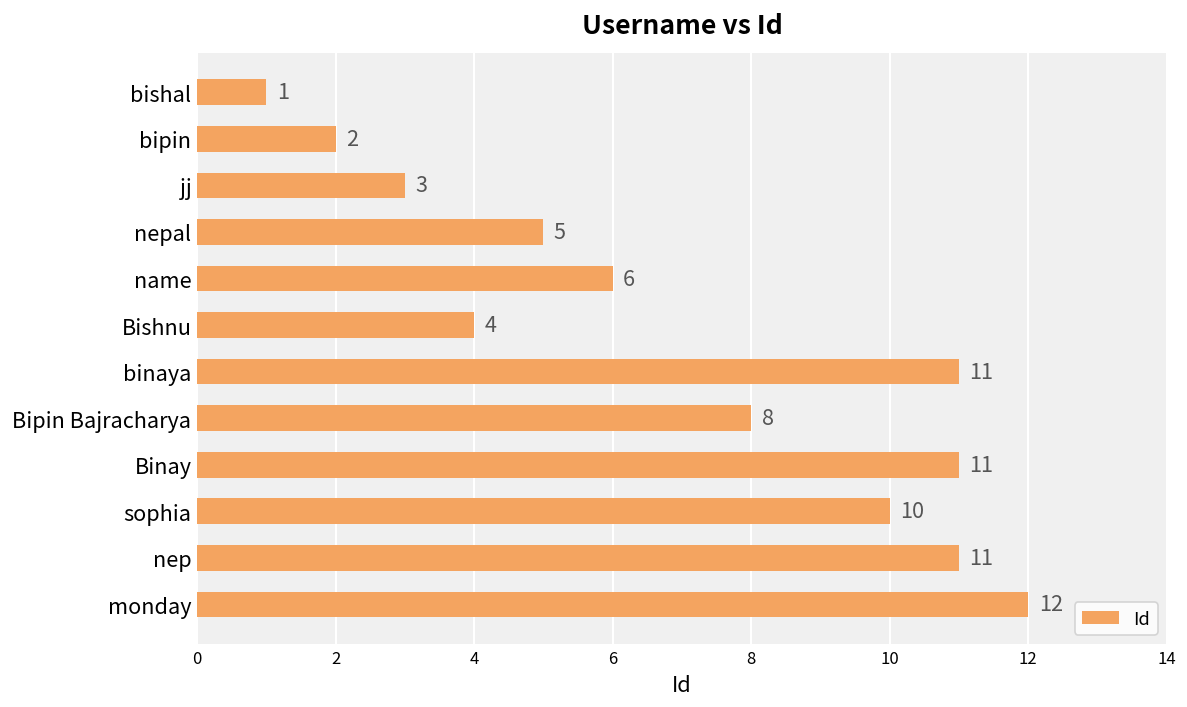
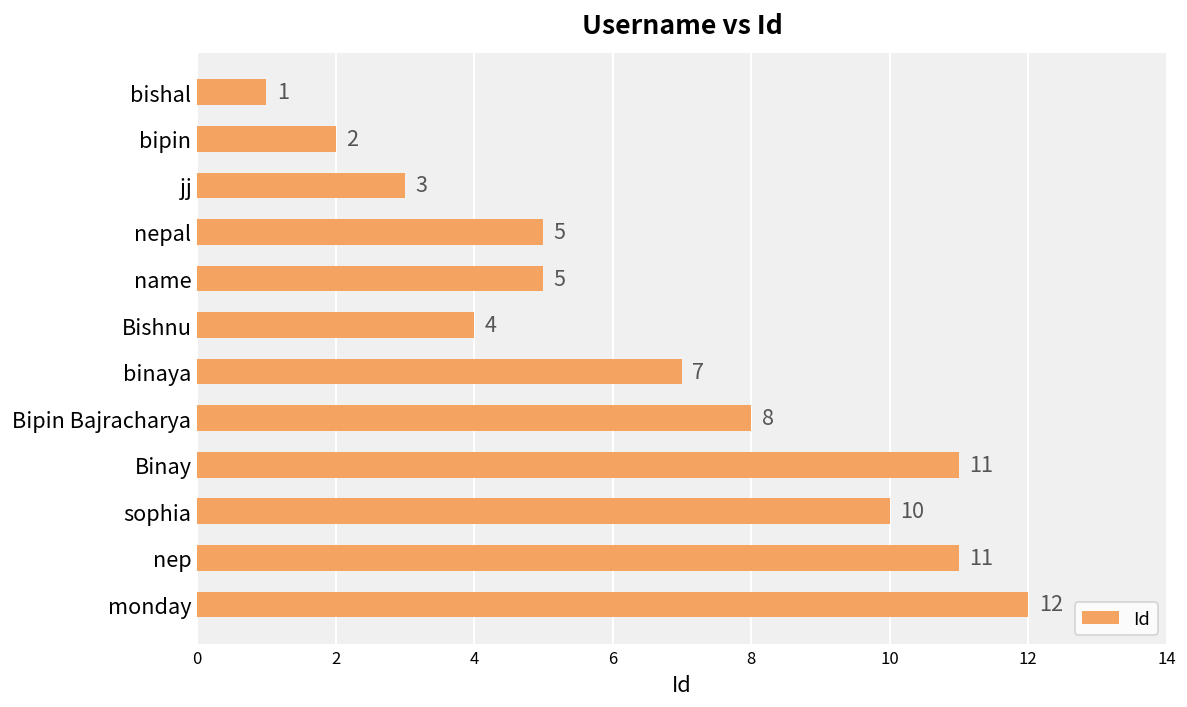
  {
    "bishal": 1,
    "bipin": 2,
    "jj": 3,
    "nepal": 5,
-   "name": 6,
+   "name": 5,
    "Bishnu": 4,
-   "binaya": 11,
+   "binaya": 7,
    "Bipin Bajracharya": 8,
    "Binay": 11,
    "sophia": 10,
    "nep": 11,
    "monday": 12
  }
